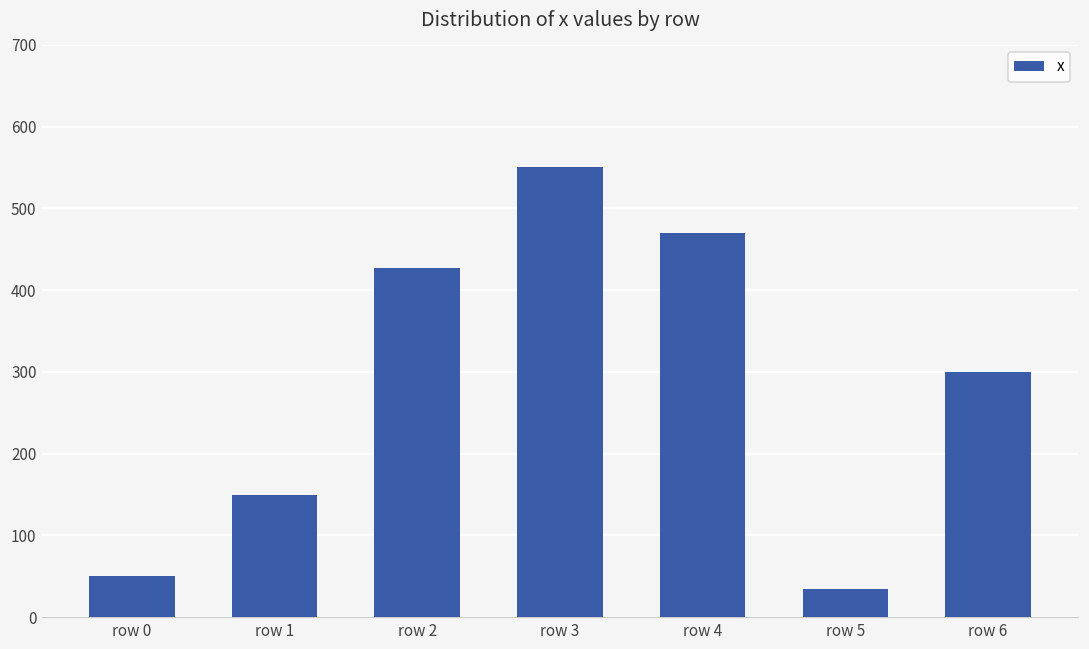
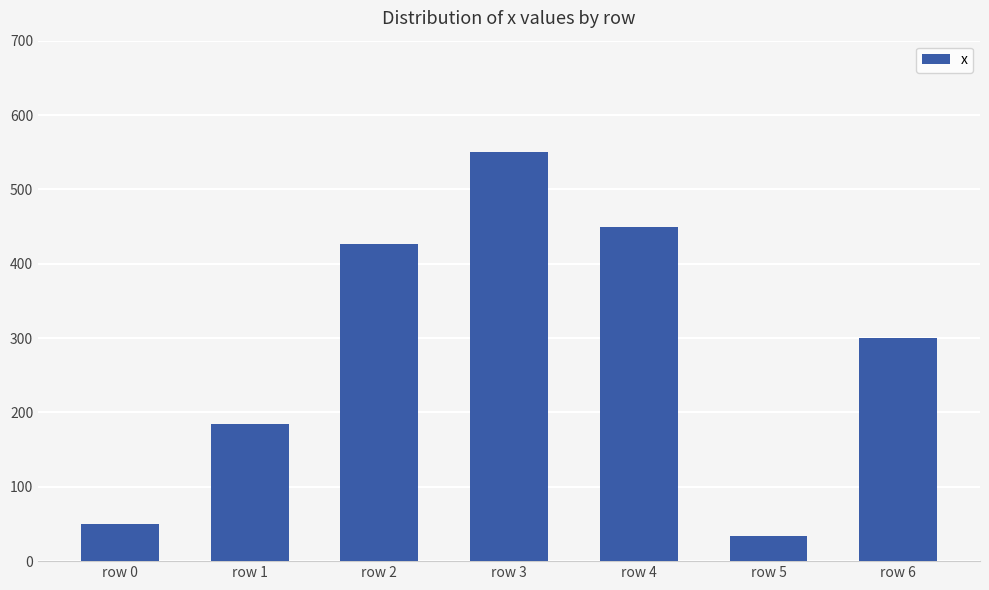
  {
    "row 0": 50,
-   "row 1": 150,
+   "row 1": 190,
    "row 2": 430,
    "row 3": 550,
-   "row 4": 470,
+   "row 4": 450,
    "row 5": 30,
    "row 6": 300
  }
